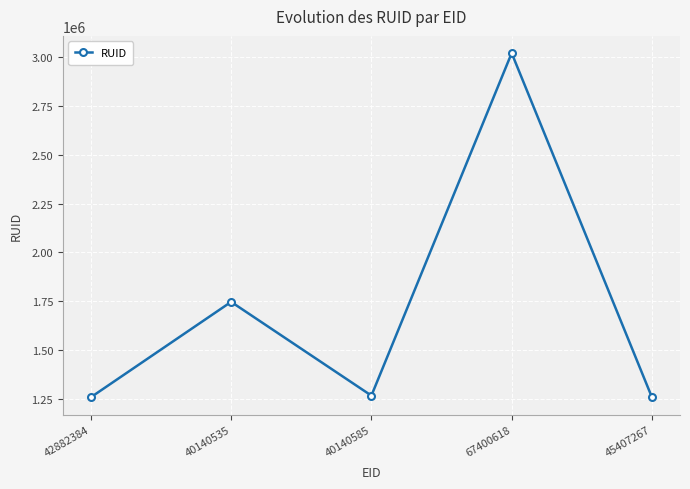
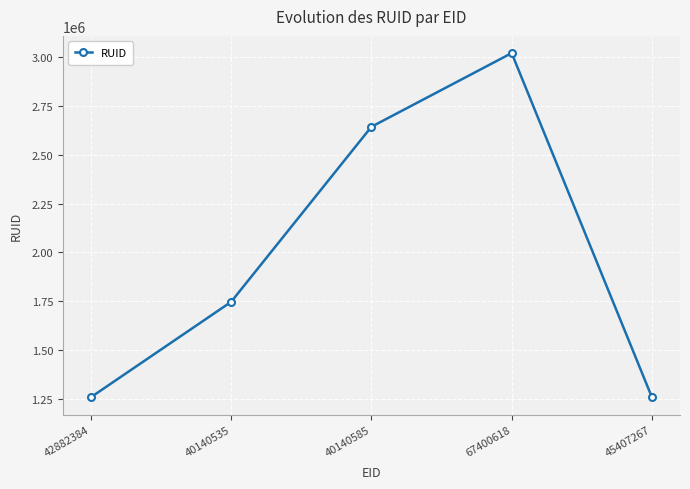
  {
    "42882384": 1260000,
    "40140535": 1750000,
-   "40140585": 1270000,
+   "40140585": 2640000,
    "67400618": 3020000,
    "45407267": 1260000
  }
